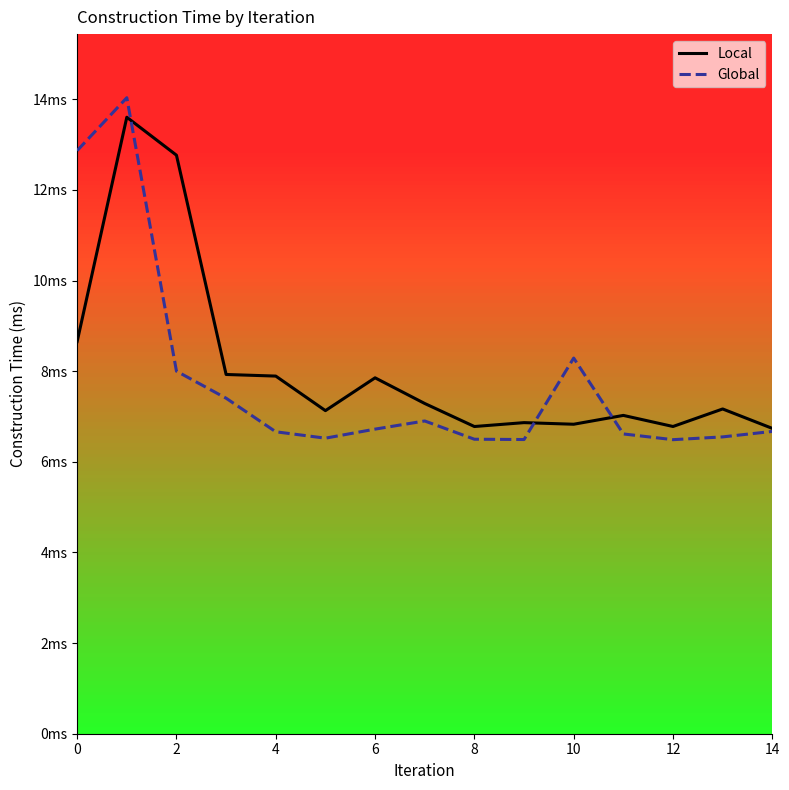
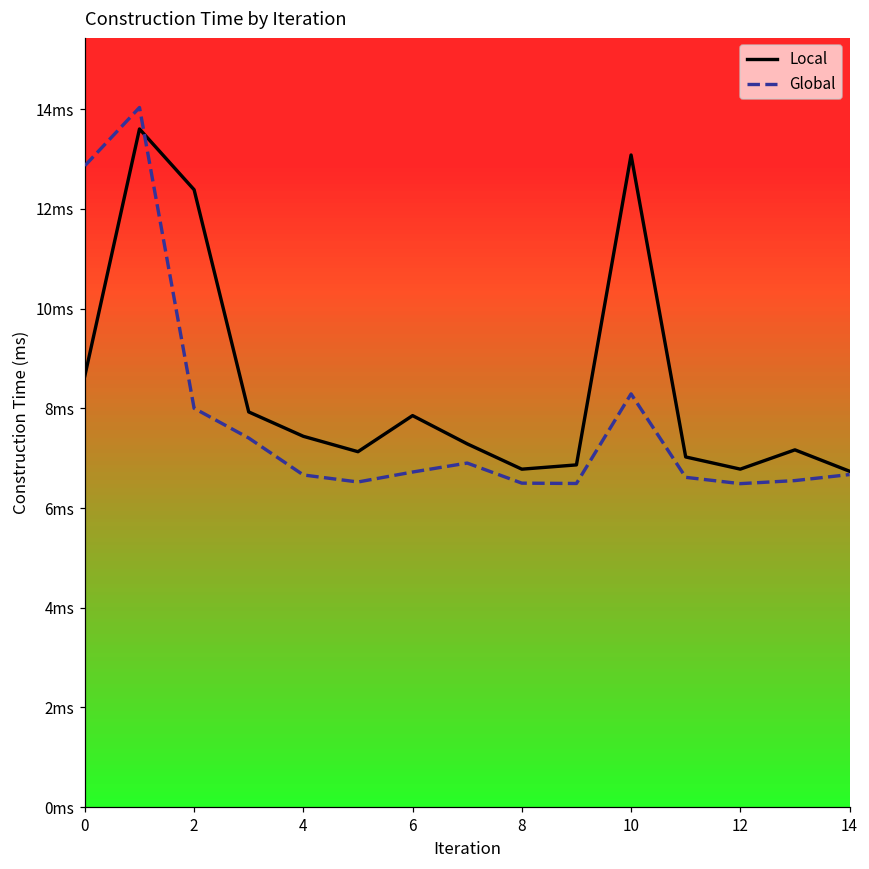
  {
    "Local": {
      "0": "8.7ms",
-     "2": "12.8ms",
-     "4": "7.9ms",
+     "2": "12.4ms",
+     "4": "7.4ms",
      "6": "7.9ms",
      "8": "6.8ms",
-     "10": "6.8ms",
+     "10": "13.1ms",
      "12": "6.8ms",
      "14": "6.7ms"
    },
    "Global": {
      "0": "12.9ms",
      "2": "8.0ms",
      "4": "6.7ms",
      "6": "6.7ms",
      "8": "6.5ms",
      "10": "8.3ms",
      "12": "6.5ms",
      "14": "6.7ms"
    }
  }
